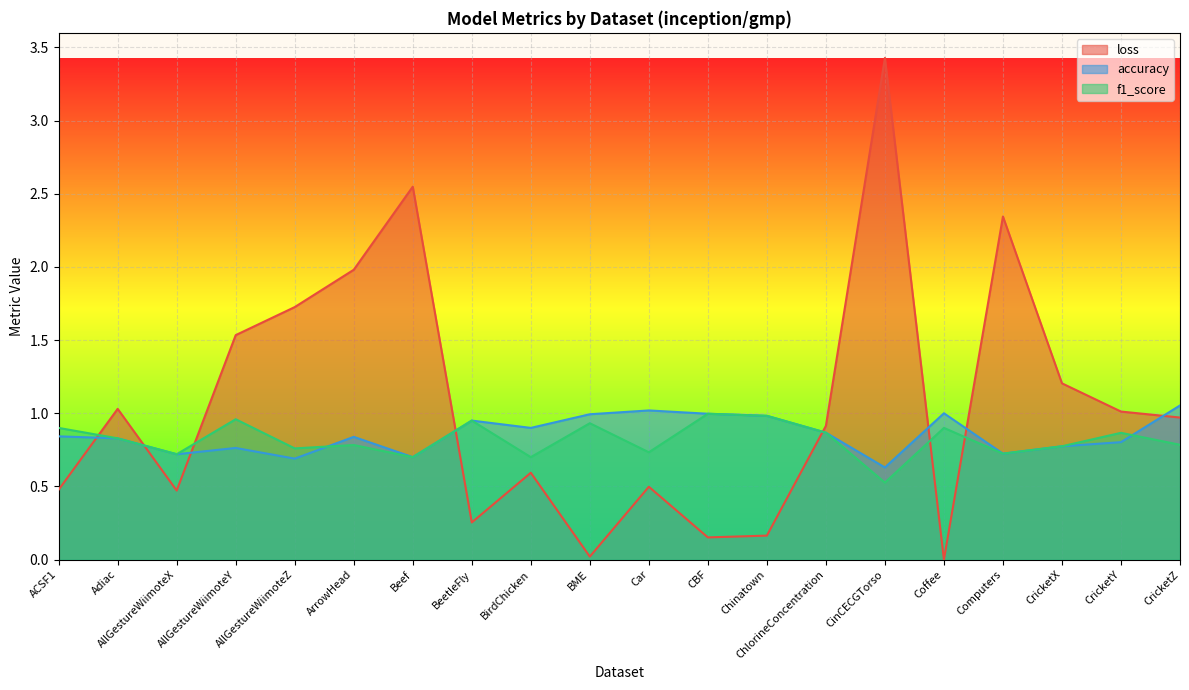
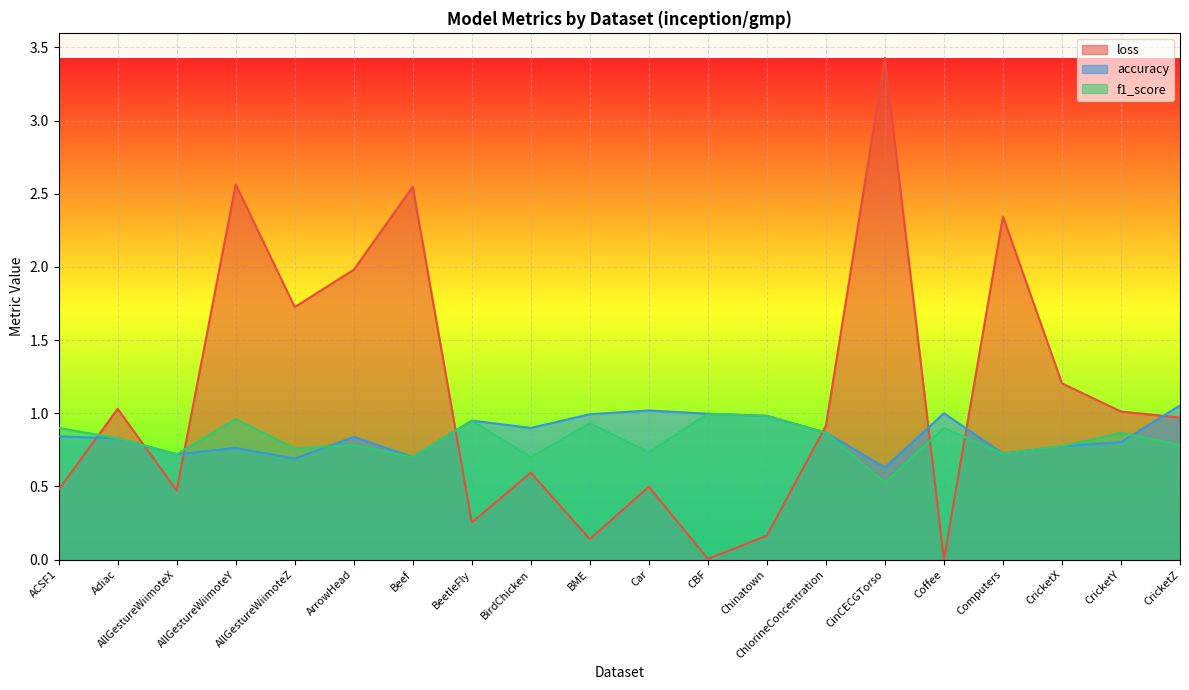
  {
    "loss": {
      "ACSF1": 0.48,
      "Adiac": 1.03,
      "AllGestureWiimoteX": 0.47,
-     "AllGestureWiimoteY": 1.53,
+     "AllGestureWiimoteY": 2.56,
      "AllGestureWiimoteZ": 1.73,
      "ArrowHead": 1.98,
      "Beef": 2.55,
      "BeetleFly": 0.25,
      "BirdChicken": 0.59,
-     "BME": 0.02,
+     "BME": 0.14,
      "Car": 0.50,
-     "CBF": 0.15,
+     "CBF": 0.00,
      "Chinatown": 0.16,
      "ChlorineConcentration": 0.91,
      "CinCECGTorso": 3.43,
      "Coffee": 0.00,
      "Computers": 2.34,
      "CricketX": 1.20,
      "CricketY": 1.01,
      "CricketZ": 0.97
    },
    "accuracy": {
      "ACSF1": 0.84,
      "AllGestureWiimoteY": 0.76,
      "AllGestureWiimoteZ": 0.69,
      "ArrowHead": 0.84,
      "BirdChicken": 0.90,
      "BME": 0.99,
      "Car": 1.02,
      "CinCECGTorso": 0.63,
      "Coffee": 1.00,
      "CricketY": 0.80,
      "CricketZ": 1.05
    },
    "f1_score": {
      "ACSF1": 0.90,
      "AllGestureWiimoteY": 0.96,
      "AllGestureWiimoteZ": 0.76,
      "ArrowHead": 0.78,
      "BirdChicken": 0.70,
      "BME": 0.93,
      "Car": 0.73,
      "CinCECGTorso": 0.53,
      "Coffee": 0.90,
      "CricketY": 0.87,
      "CricketZ": 0.78
    }
  }
